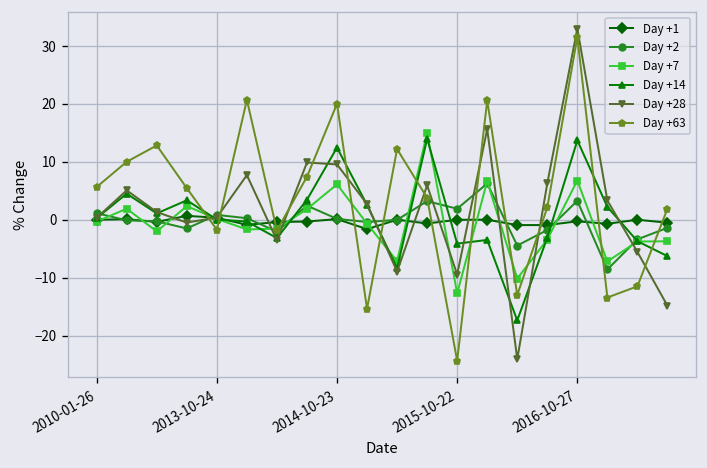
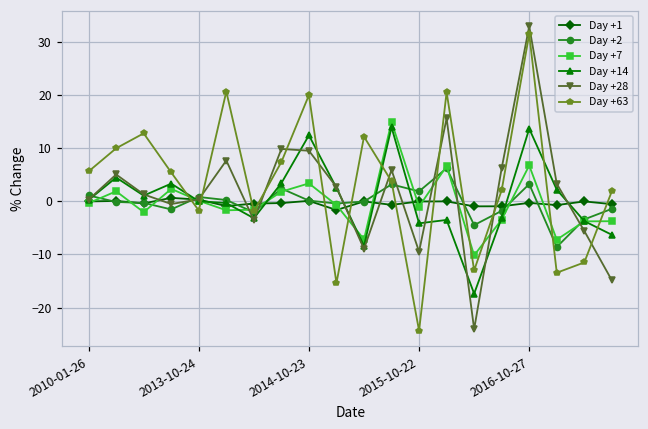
  {
    "Day +7": {
-     "2014-10-23": 6,
-     "2015-10-22": -13,
+     "2014-10-23": 3,
+     "2015-10-22": -1,
      "2016-10-27": 7
    }
  }
